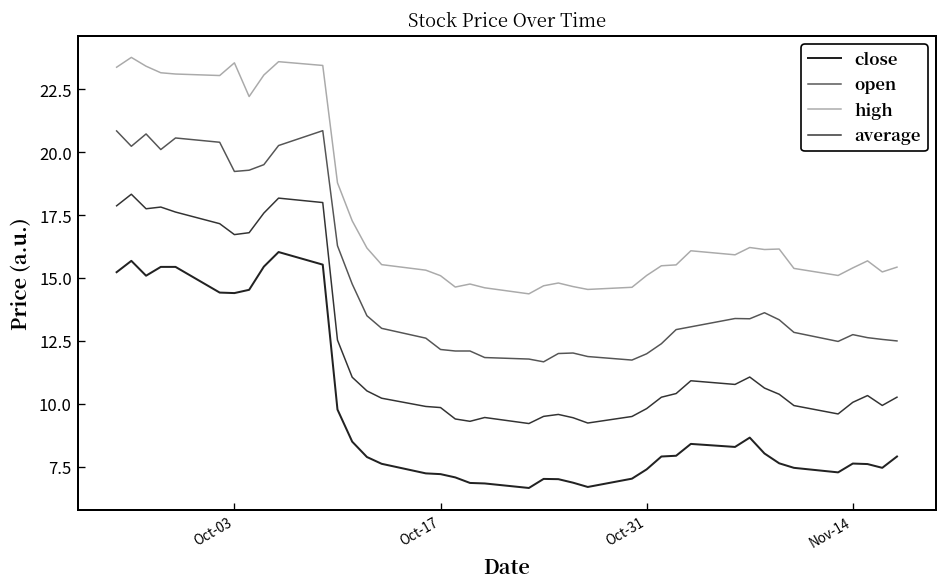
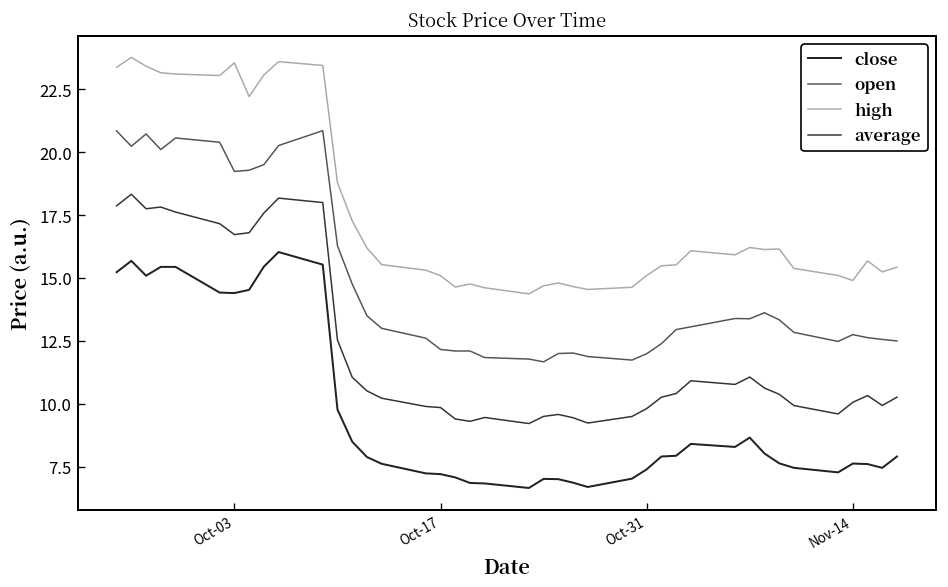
  {
    "high": {
      "Oct-03": 23.5,
      "Oct-17": 15.1,
      "Oct-31": 15.1,
-     "Nov-14": 15.4
+     "Nov-14": 14.9
    }
  }
